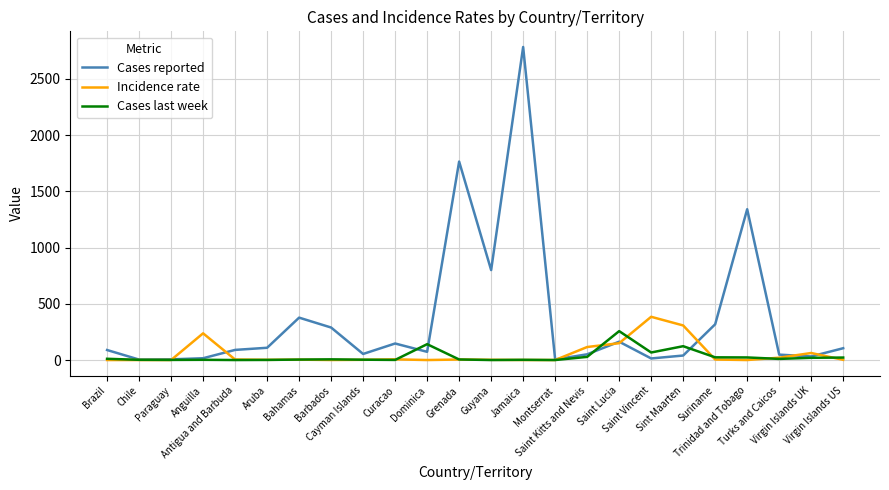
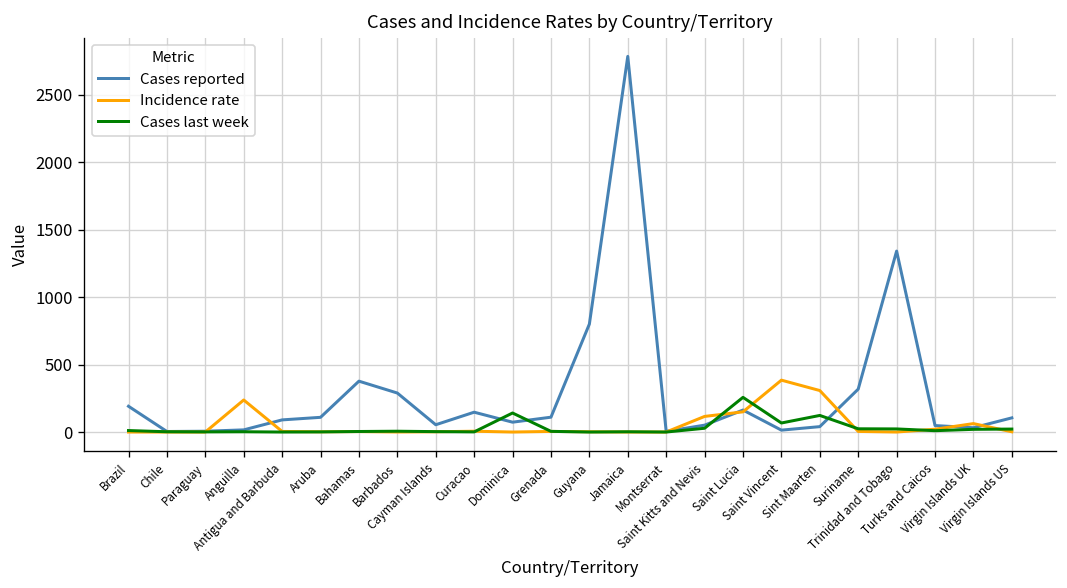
  {
    "Cases reported": {
-     "Brazil": 90,
+     "Brazil": 190,
      "Antigua and Barbuda": 90,
      "Aruba": 110,
      "Bahamas": 380,
      "Barbados": 290,
      "Cayman Islands": 50,
      "Curacao": 150,
      "Dominica": 70,
-     "Grenada": 1770,
+     "Grenada": 110,
      "Guyana": 800,
      "Jamaica": 2780,
      "Saint Kitts and Nevis": 50,
      "Saint Vincent": 10,
      "Sint Maarten": 40,
      "Suriname": 320,
      "Trinidad and Tobago": 1340,
      "Turks and Caicos": 50,
      "Virgin Islands US": 110
    },
    "Incidence rate": {
      "Anguilla": 240,
      "Dominica": 0,
      "Saint Kitts and Nevis": 120,
      "Saint Vincent": 380,
      "Sint Maarten": 310,
      "Trinidad and Tobago": 0,
      "Virgin Islands UK": 60
    },
    "Cases last week": {
      "Dominica": 140,
      "Saint Kitts and Nevis": 30,
      "Saint Lucia": 260,
      "Saint Vincent": 70,
      "Sint Maarten": 120,
      "Trinidad and Tobago": 20
    }
  }
